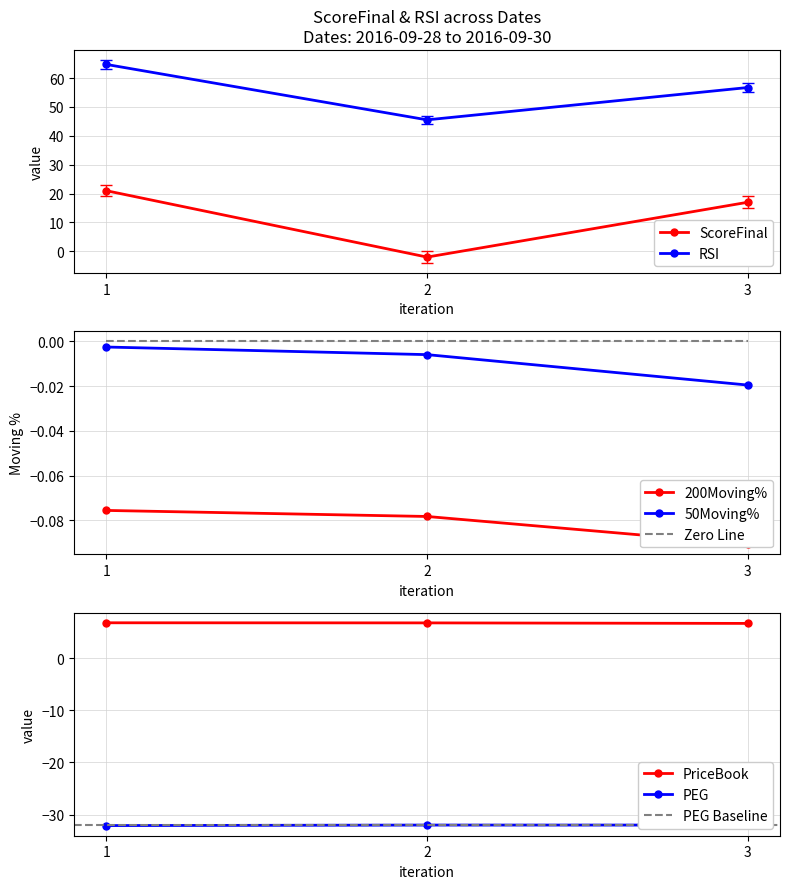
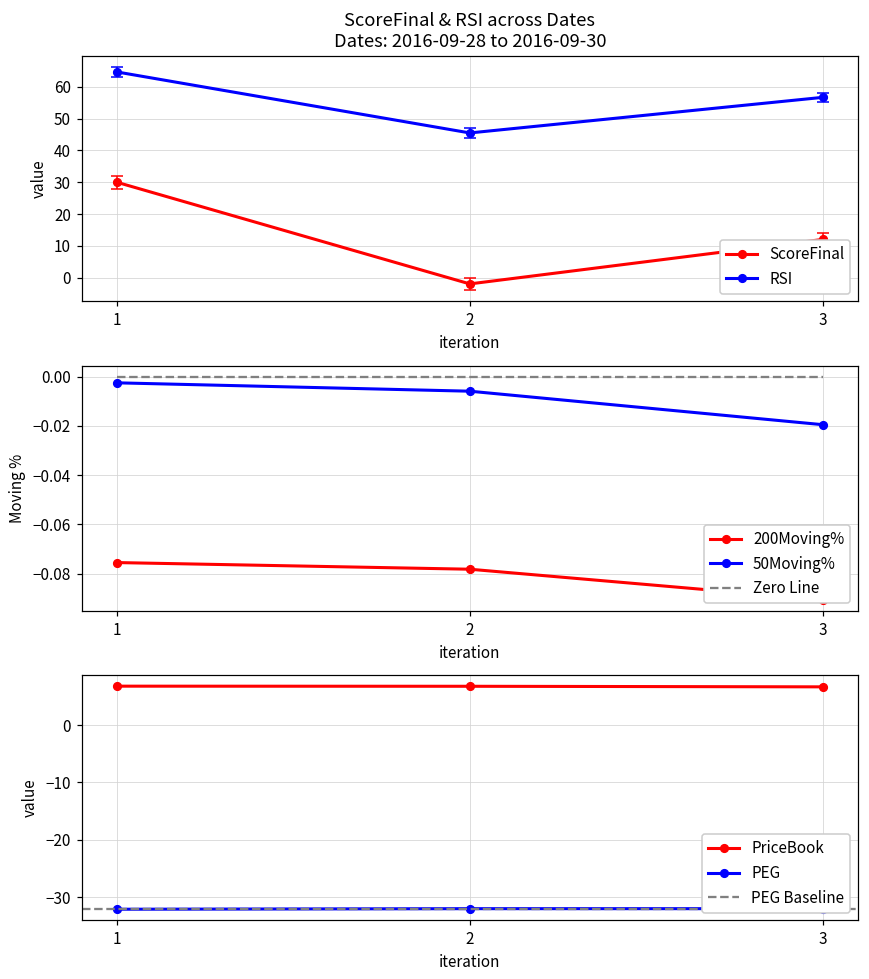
  {
    "ScoreFinal & RSI across Dates Dates: 2016-09-28 to 2016-09-30": {
      "ScoreFinal": {
-       "1": 21,
+       "1": 30,
        "2": -2,
-       "3": 17
+       "3": 12
      },
      "RSI": {
        "1": 65,
        "2": 46,
        "3": 57
      }
    }
  }
